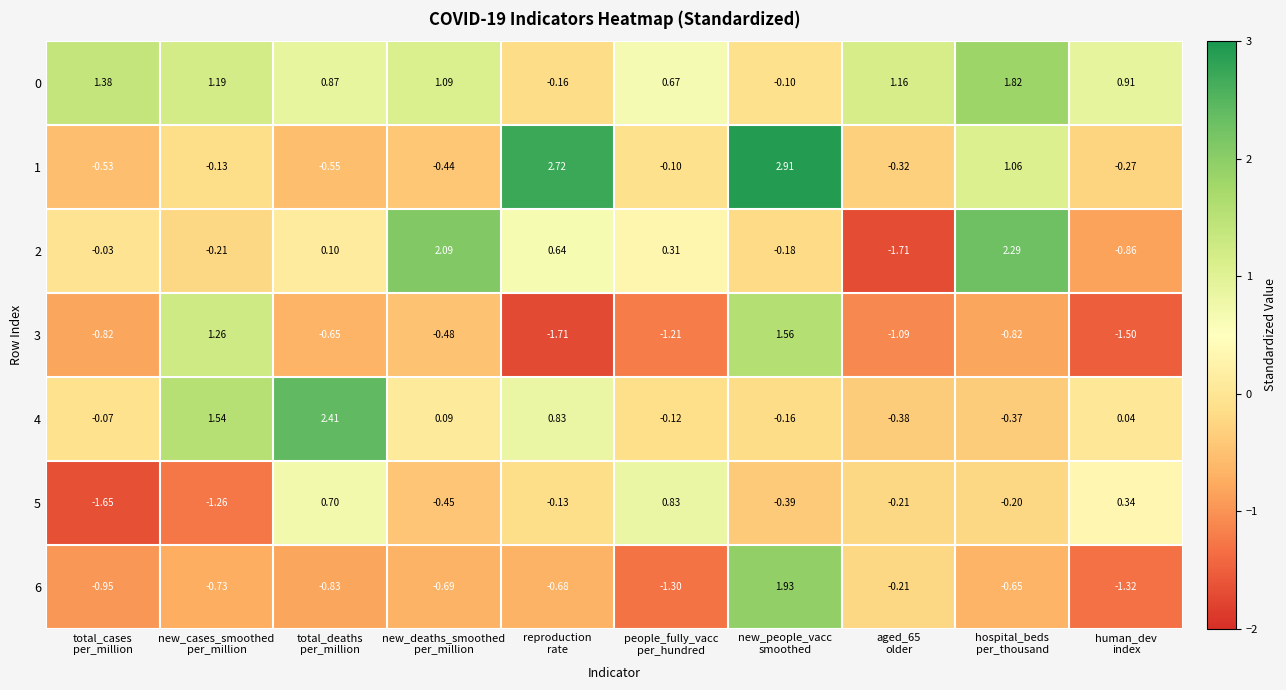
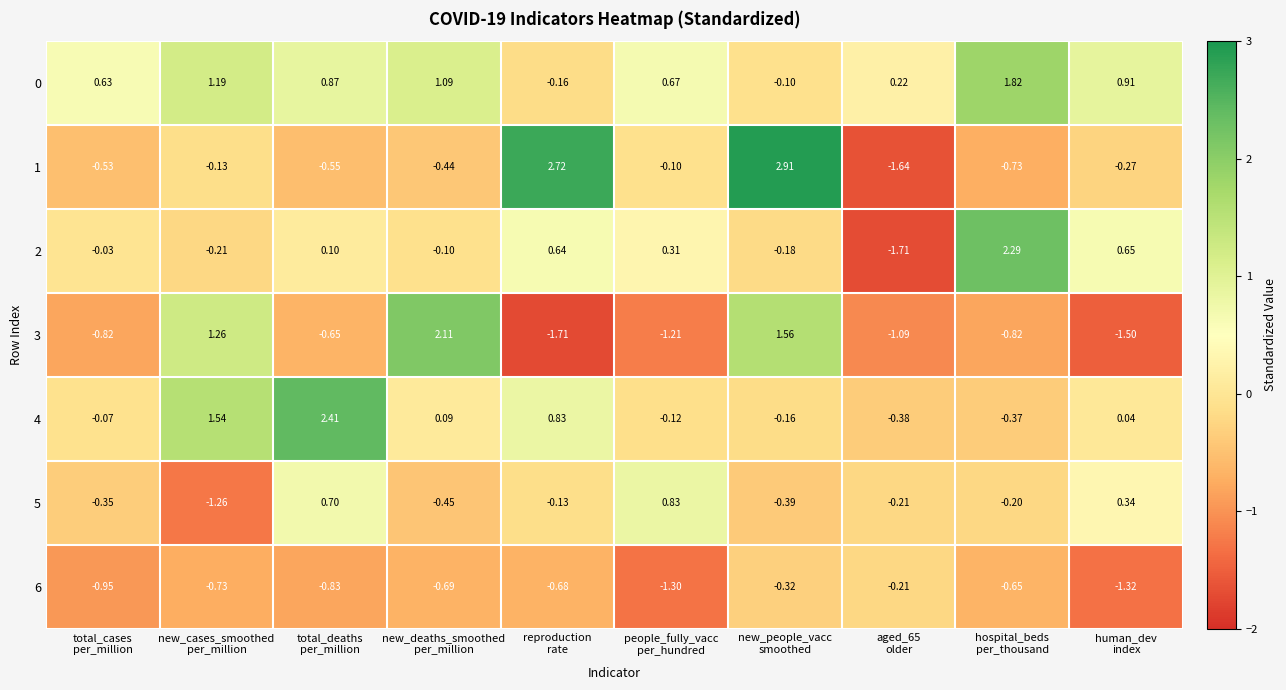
  {
    "0": {
-     "total_cases per_million": 1.38,
+     "total_cases per_million": 0.63,
      "new_cases_smoothed per_million": 1.19,
      "total_deaths per_million": 0.87,
      "new_deaths_smoothed per_million": 1.09,
      "reproduction rate": -0.16,
      "people_fully_vacc per_hundred": 0.67,
      "new_people_vacc smoothed": -0.10,
-     "aged_65 older": 1.16,
+     "aged_65 older": 0.22,
      "hospital_beds per_thousand": 1.82,
      "human_dev index": 0.91
    },
    "1": {
      "total_cases per_million": -0.53,
      "new_cases_smoothed per_million": -0.13,
      "total_deaths per_million": -0.55,
      "new_deaths_smoothed per_million": -0.44,
      "reproduction rate": 2.72,
      "people_fully_vacc per_hundred": -0.10,
      "new_people_vacc smoothed": 2.91,
-     "aged_65 older": -0.32,
-     "hospital_beds per_thousand": 1.06,
+     "aged_65 older": -1.64,
+     "hospital_beds per_thousand": -0.73,
      "human_dev index": -0.27
    },
    "2": {
      "total_cases per_million": -0.03,
      "new_cases_smoothed per_million": -0.21,
      "total_deaths per_million": 0.10,
-     "new_deaths_smoothed per_million": 2.09,
+     "new_deaths_smoothed per_million": -0.10,
      "reproduction rate": 0.64,
      "people_fully_vacc per_hundred": 0.31,
      "new_people_vacc smoothed": -0.18,
      "aged_65 older": -1.71,
      "hospital_beds per_thousand": 2.29,
-     "human_dev index": -0.86
+     "human_dev index": 0.65
    },
    "3": {
      "total_cases per_million": -0.82,
      "new_cases_smoothed per_million": 1.26,
      "total_deaths per_million": -0.65,
-     "new_deaths_smoothed per_million": -0.48,
+     "new_deaths_smoothed per_million": 2.11,
      "reproduction rate": -1.71,
      "people_fully_vacc per_hundred": -1.21,
      "new_people_vacc smoothed": 1.56,
      "aged_65 older": -1.09,
      "hospital_beds per_thousand": -0.82,
      "human_dev index": -1.50
    },
    "4": {
      "total_cases per_million": -0.07,
      "new_cases_smoothed per_million": 1.54,
      "total_deaths per_million": 2.41,
      "new_deaths_smoothed per_million": 0.09,
      "reproduction rate": 0.83,
      "people_fully_vacc per_hundred": -0.12,
      "new_people_vacc smoothed": -0.16,
      "aged_65 older": -0.38,
      "hospital_beds per_thousand": -0.37,
      "human_dev index": 0.04
    },
    "5": {
-     "total_cases per_million": -1.65,
+     "total_cases per_million": -0.35,
      "new_cases_smoothed per_million": -1.26,
      "total_deaths per_million": 0.70,
      "new_deaths_smoothed per_million": -0.45,
      "reproduction rate": -0.13,
      "people_fully_vacc per_hundred": 0.83,
      "new_people_vacc smoothed": -0.39,
      "aged_65 older": -0.21,
      "hospital_beds per_thousand": -0.20,
      "human_dev index": 0.34
    },
    "6": {
      "total_cases per_million": -0.95,
      "new_cases_smoothed per_million": -0.73,
      "total_deaths per_million": -0.83,
      "new_deaths_smoothed per_million": -0.69,
      "reproduction rate": -0.68,
      "people_fully_vacc per_hundred": -1.30,
-     "new_people_vacc smoothed": 1.93,
+     "new_people_vacc smoothed": -0.32,
      "aged_65 older": -0.21,
      "hospital_beds per_thousand": -0.65,
      "human_dev index": -1.32
    }
  }
